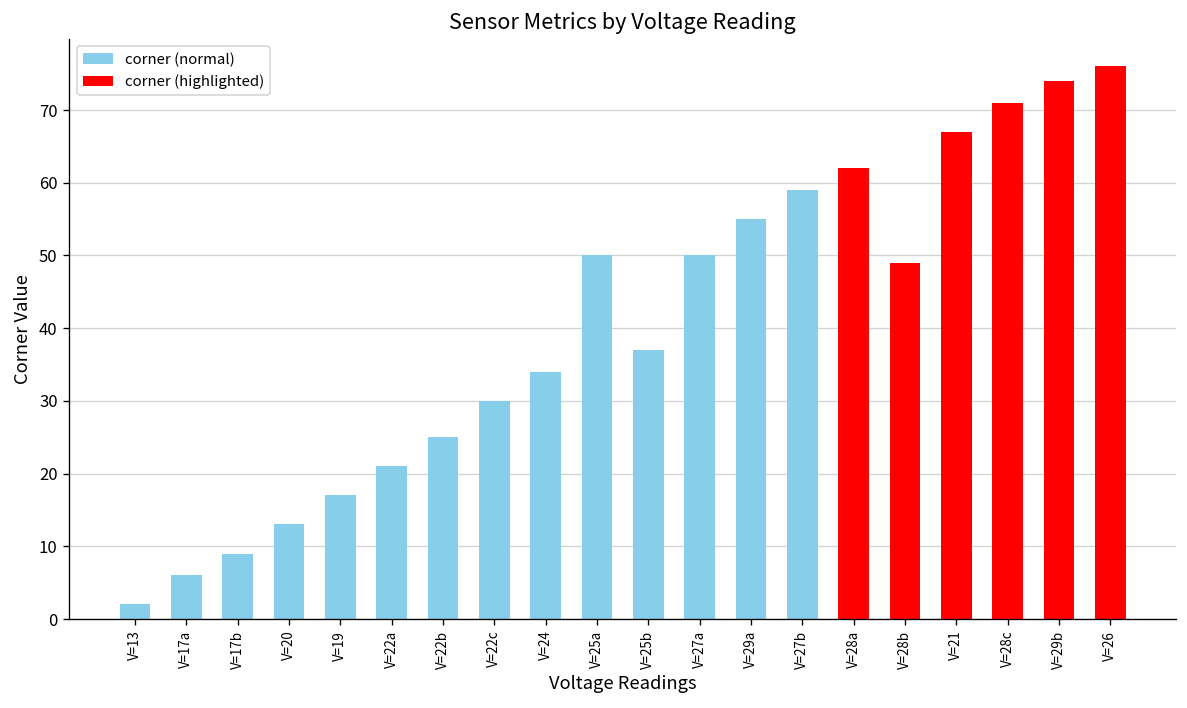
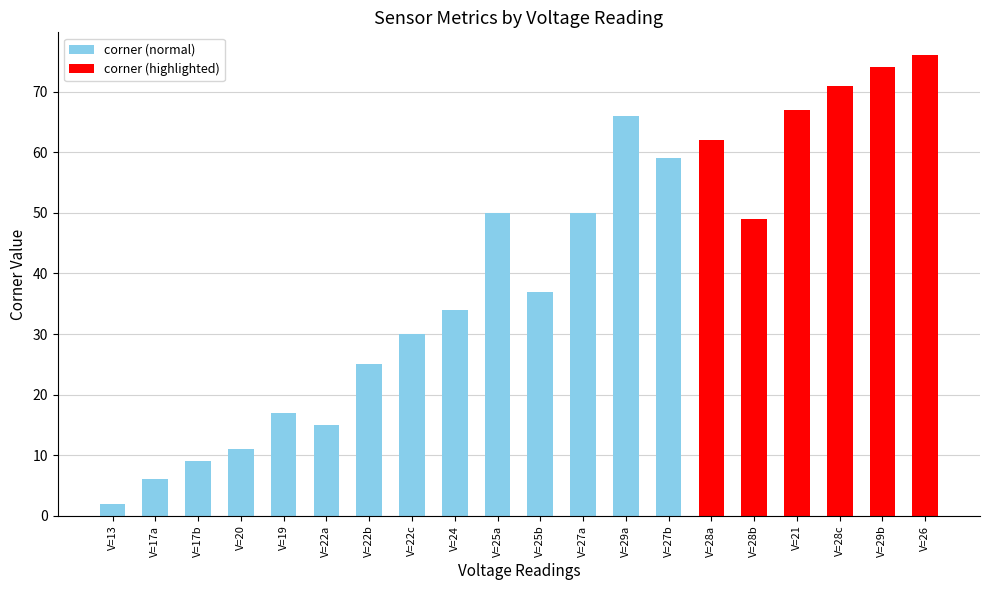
  {
    "V=13": 2,
    "V=17a": 6,
    "V=17b": 9,
-   "V=20": 13,
+   "V=20": 11,
    "V=19": 17,
-   "V=22a": 21,
+   "V=22a": 15,
    "V=22b": 25,
    "V=22c": 30,
    "V=24": 34,
    "V=25a": 50,
    "V=25b": 37,
    "V=27a": 50,
-   "V=29a": 55,
+   "V=29a": 66,
    "V=27b": 59,
    "V=28a": 62,
    "V=28b": 49,
    "V=21": 67,
    "V=28c": 71,
    "V=29b": 74,
    "V=26": 76
  }
